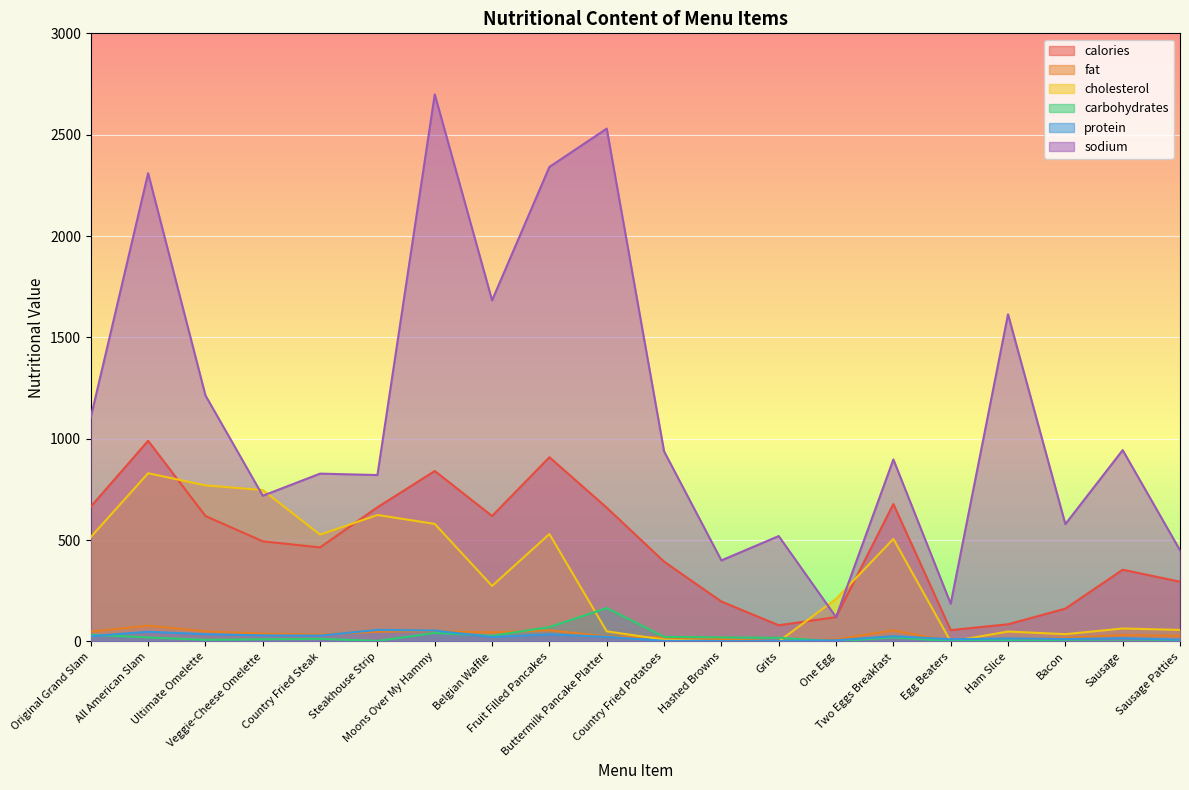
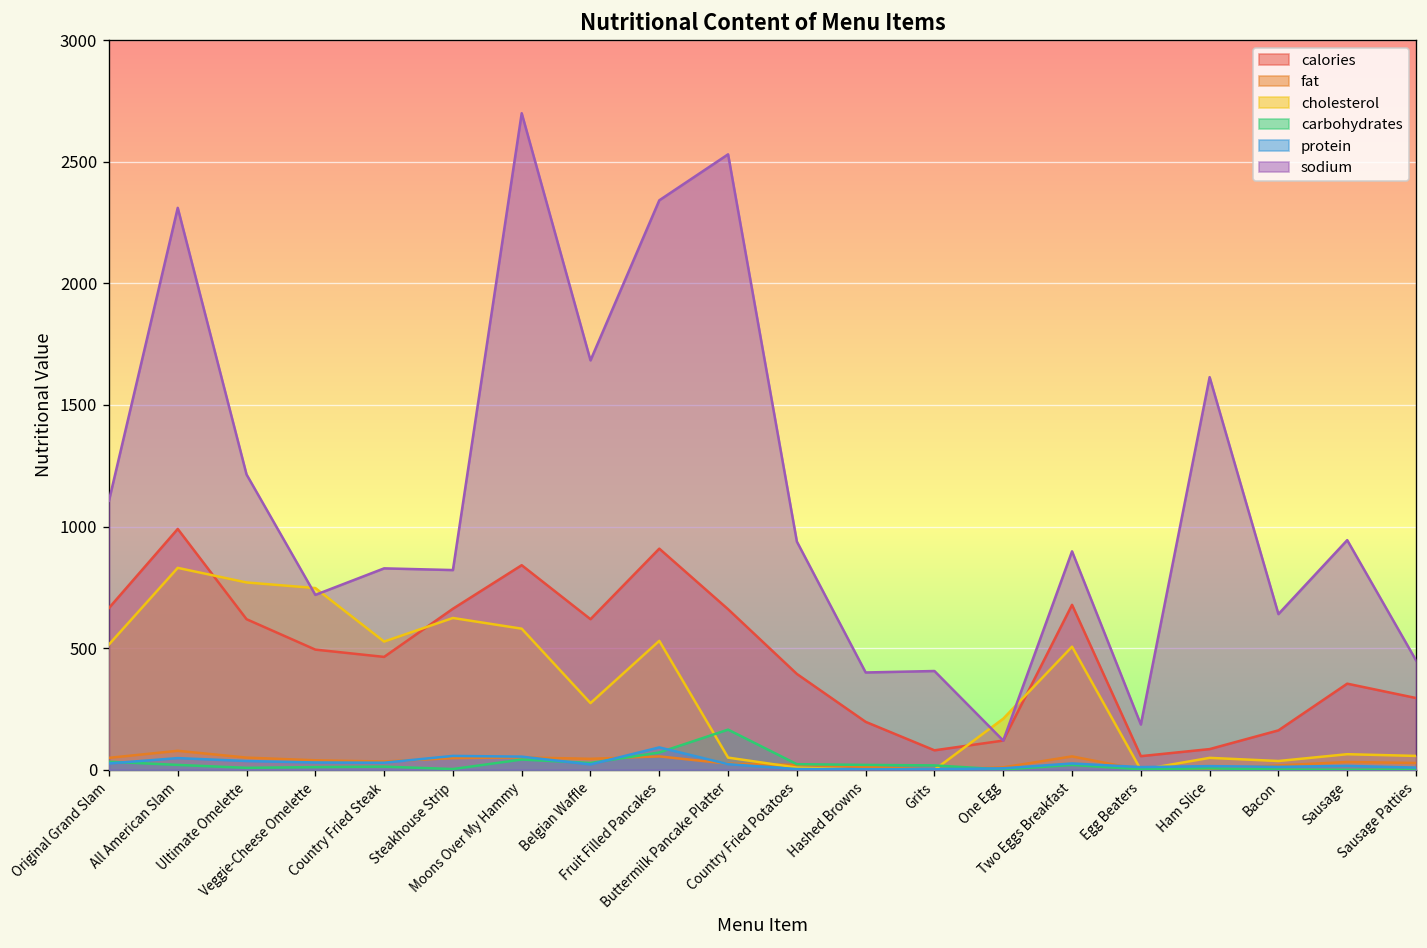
  {
    "carbohydrates": {
      "All American Slam": 20,
      "Ultimate Omelette": 10,
      "Veggie-Cheese Omelette": 10,
      "Country Fried Steak": 10,
      "Steakhouse Strip": 0,
      "Fruit Filled Pancakes": 70,
      "Buttermilk Pancake Platter": 170,
      "Grits": 20,
      "Sausage": 0
    },
    "protein": {
      "All American Slam": 50,
      "Ultimate Omelette": 40,
-     "Fruit Filled Pancakes": 40,
+     "Fruit Filled Pancakes": 90,
      "Sausage": 20
    },
    "sodium": {
      "Original Grand Slam": 1110,
      "All American Slam": 2310,
      "Ultimate Omelette": 1210,
      "Veggie-Cheese Omelette": 720,
      "Country Fried Steak": 830,
      "Steakhouse Strip": 820,
      "Moons Over My Hammy": 2700,
      "Belgian Waffle": 1680,
      "Fruit Filled Pancakes": 2340,
      "Buttermilk Pancake Platter": 2530,
      "Country Fried Potatoes": 940,
      "Hashed Browns": 400,
-     "Grits": 520,
+     "Grits": 410,
      "Two Eggs Breakfast": 900,
      "Egg Beaters": 190,
      "Ham Slice": 1610,
-     "Bacon": 580,
+     "Bacon": 640,
      "Sausage": 940,
      "Sausage Patties": 450
    }
  }
